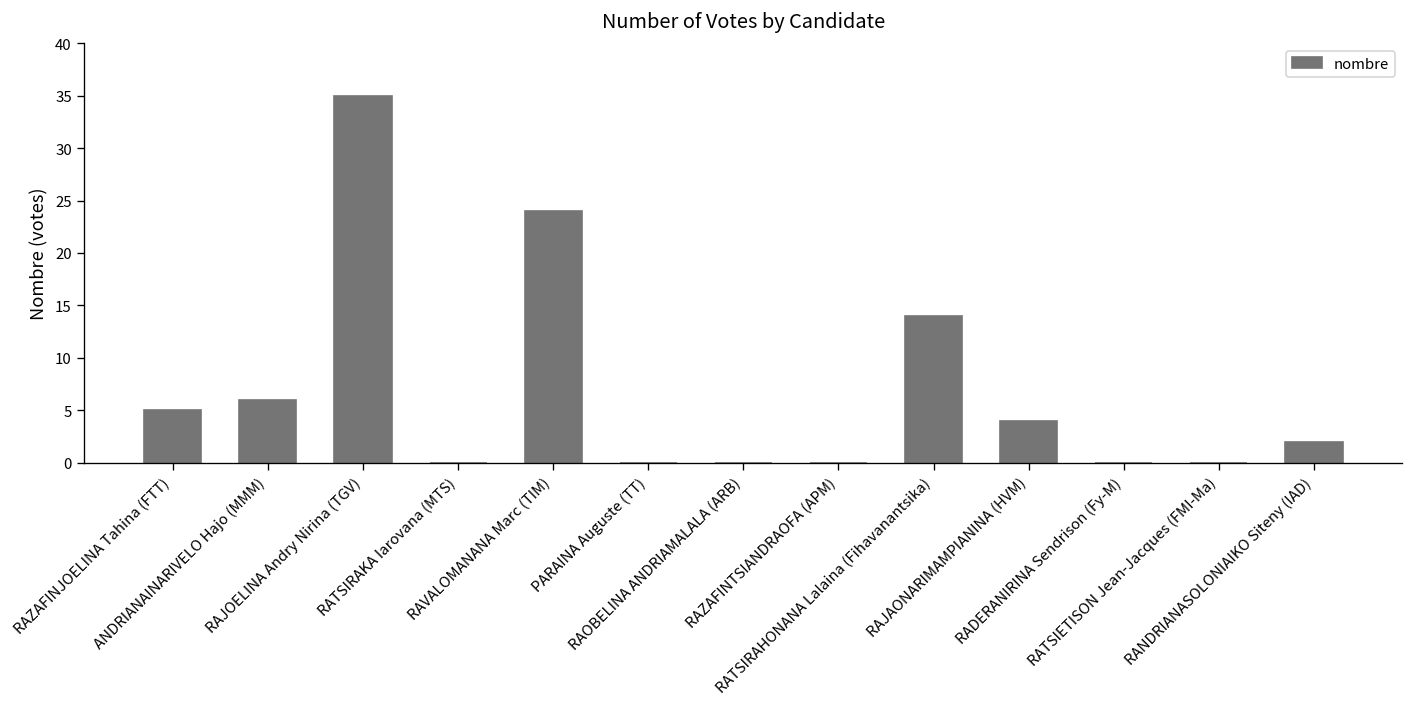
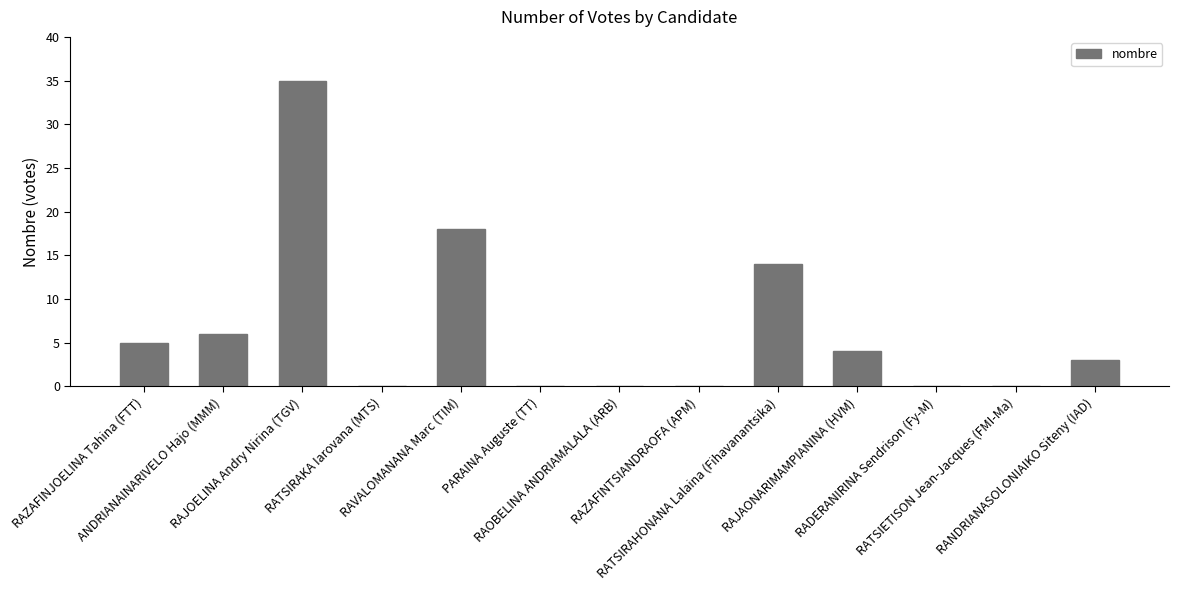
  {
    "RAZAFINJOELINA Tahina (FTT)": 5,
    "ANDRIANAINARIVELO Hajo (MMM)": 6,
    "RAJOELINA Andry Nirina (TGV)": 35,
    "RATSIRAKA Iarovana (MTS)": 0,
-   "RAVALOMANANA Marc (TIM)": 24,
+   "RAVALOMANANA Marc (TIM)": 18,
    "PARAINA Auguste (TT)": 0,
    "RAOBELINA ANDRIAMALALA (ARB)": 0,
    "RAZAFINTSIANDRAOFA (APM)": 0,
    "RATSIRAHONANA Lalaina (Fihavanantsika)": 14,
    "RAJAONARIMAMPIANINA (HVM)": 4,
    "RADERANIRINA Sendrison (Fy-M)": 0,
    "RATSIETISON Jean-Jacques (FMI-Ma)": 0,
-   "RANDRIANASOLONIAIKO Siteny (IAD)": 2
+   "RANDRIANASOLONIAIKO Siteny (IAD)": 3
  }
